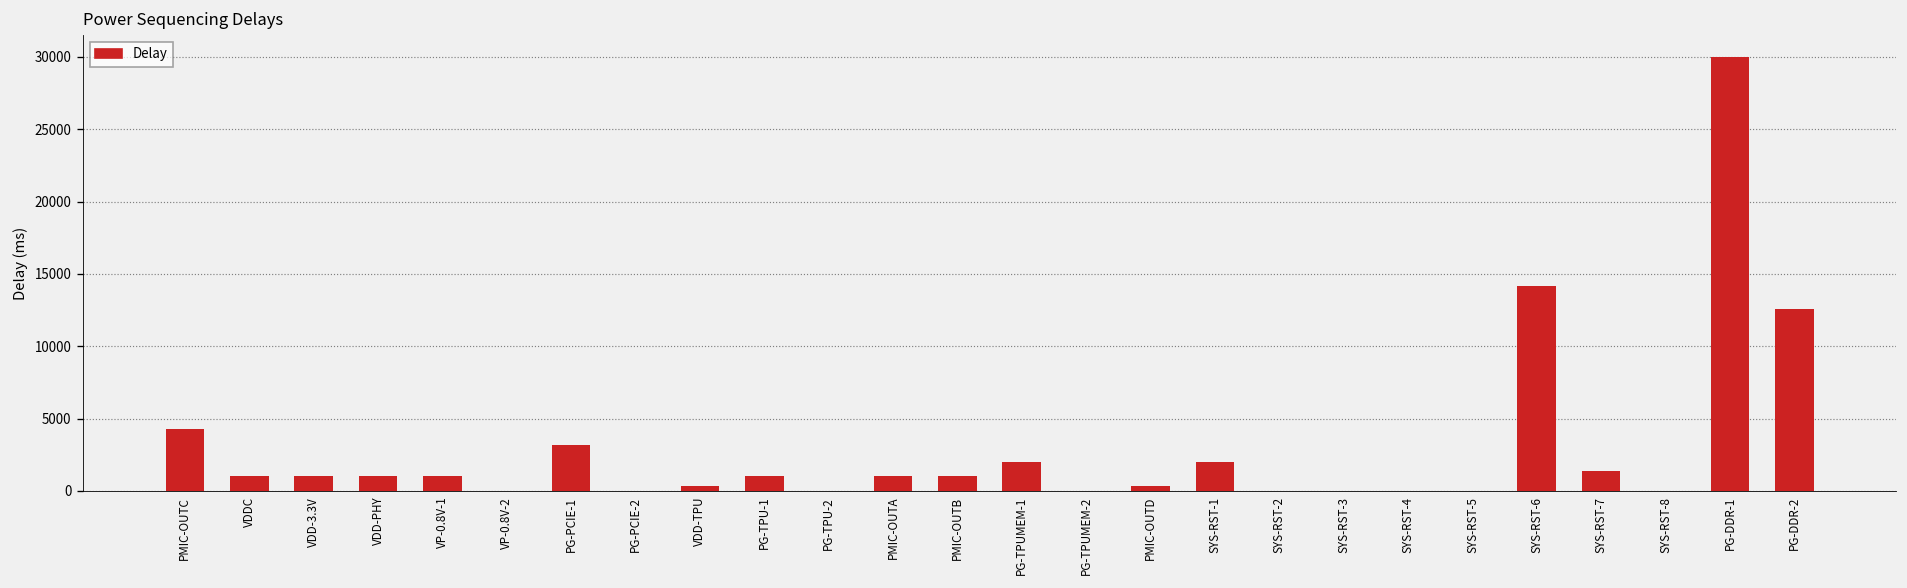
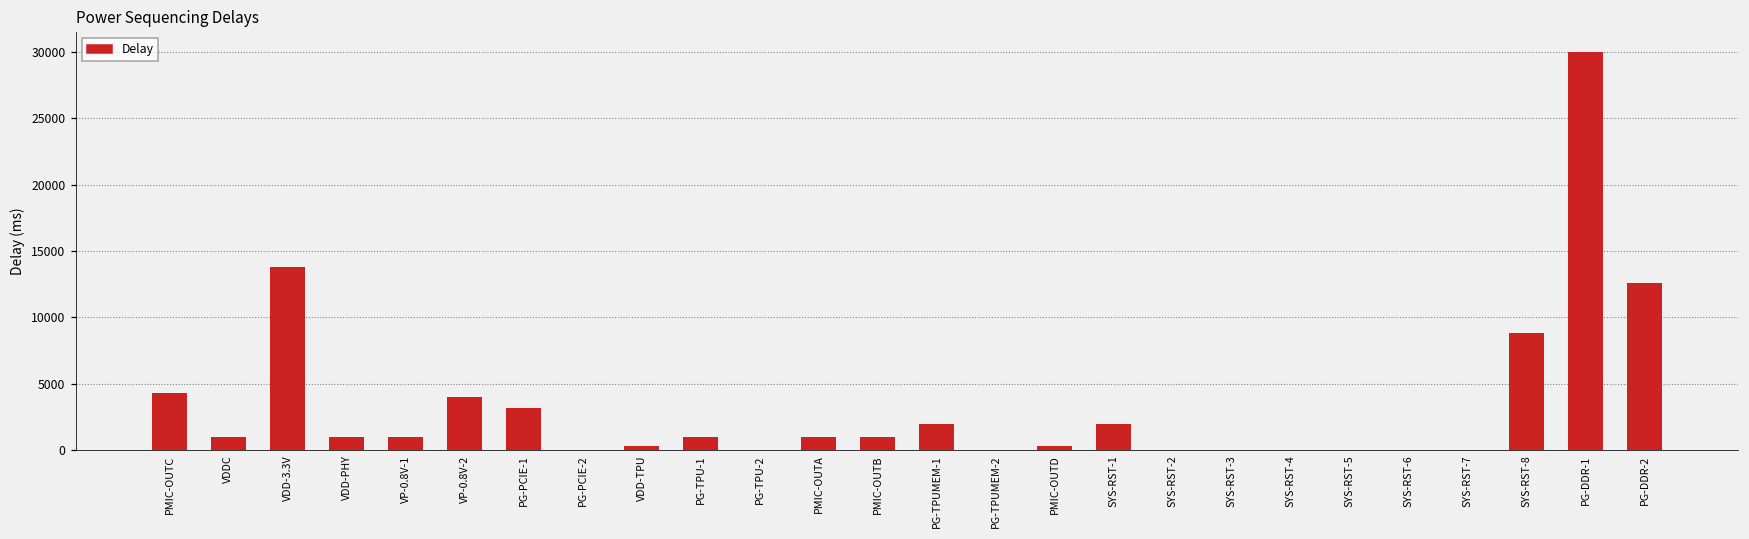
  {
    "PMIC-OUTC": 4300,
    "VDDC": 1000,
-   "VDD-3.3V": 1000,
+   "VDD-3.3V": 13800,
    "VDD-PHY": 1000,
    "VP-0.8V-1": 1000,
-   "VP-0.8V-2": 0,
+   "VP-0.8V-2": 4000,
    "PG-PCIE-1": 3200,
    "PG-PCIE-2": 0,
    "VDD-TPU": 300,
    "PG-TPU-1": 1000,
    "PG-TPU-2": 0,
    "PMIC-OUTA": 1000,
    "PMIC-OUTB": 1000,
    "PG-TPUMEM-1": 2000,
    "PG-TPUMEM-2": 0,
    "PMIC-OUTD": 300,
    "SYS-RST-1": 2000,
    "SYS-RST-2": 0,
    "SYS-RST-3": 0,
    "SYS-RST-4": 0,
    "SYS-RST-5": 0,
-   "SYS-RST-6": 14200,
-   "SYS-RST-7": 1400,
-   "SYS-RST-8": 0,
+   "SYS-RST-6": 0,
+   "SYS-RST-7": 0,
+   "SYS-RST-8": 8800,
    "PG-DDR-1": 30000,
    "PG-DDR-2": 12600
  }
